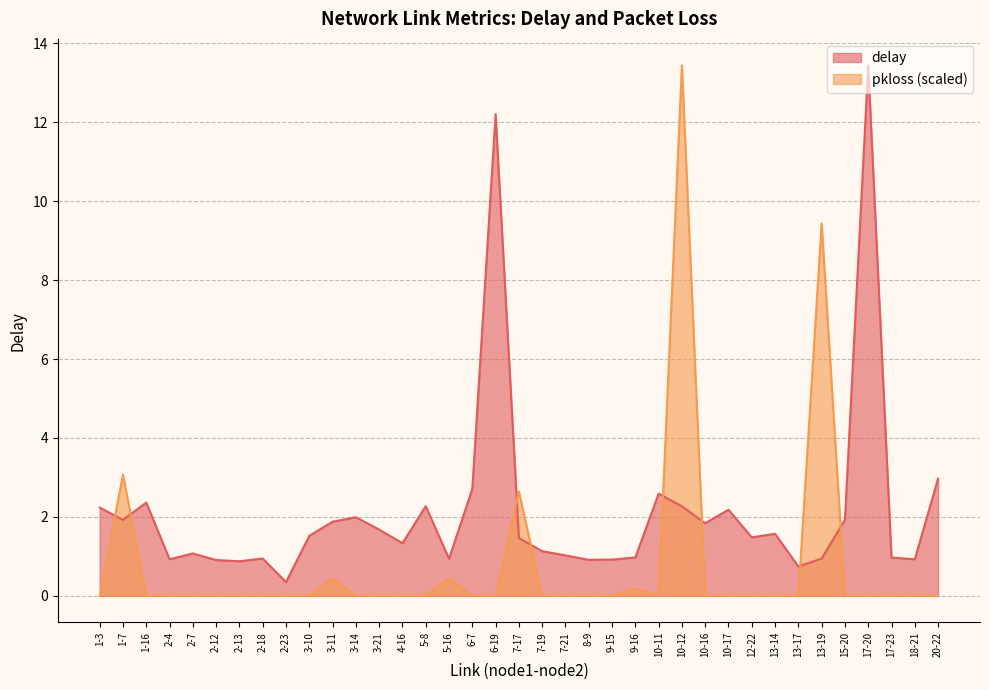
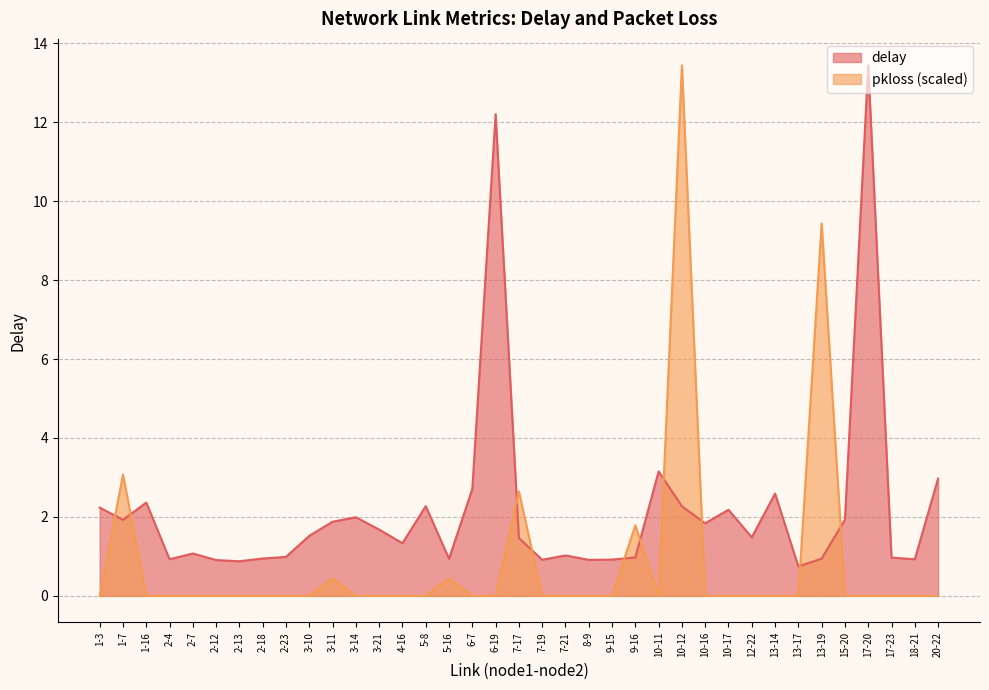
  {
    "delay": {
      "1-3": 2.2,
      "1-7": 1.9,
      "1-16": 2.4,
      "2-4": 0.9,
      "2-7": 1.1,
      "2-12": 0.9,
      "2-13": 0.9,
      "2-18": 0.9,
-     "2-23": 0.3,
+     "2-23": 1.0,
      "3-10": 1.5,
      "3-11": 1.9,
      "3-14": 2.0,
      "3-21": 1.7,
      "4-16": 1.3,
      "5-8": 2.3,
      "5-16": 0.9,
      "6-7": 2.7,
      "6-19": 12.2,
      "7-17": 1.5,
-     "7-19": 1.1,
+     "7-19": 0.9,
      "7-21": 1.0,
      "8-9": 0.9,
      "9-15": 0.9,
      "9-16": 1.0,
-     "10-11": 2.6,
+     "10-11": 3.2,
      "10-12": 2.3,
      "10-16": 1.8,
      "10-17": 2.2,
      "12-22": 1.5,
-     "13-14": 1.6,
+     "13-14": 2.6,
      "13-17": 0.7,
      "13-19": 0.9,
      "15-20": 1.9,
      "17-23": 1.0,
      "18-21": 0.9,
      "20-22": 3.0
    },
    "pkloss (scaled)": {
      "1-3": 0.0,
      "1-7": 3.1,
      "1-16": 0.0,
      "2-4": 0.0,
      "2-7": 0.0,
      "2-12": 0.0,
      "2-13": 0.0,
      "2-18": 0.0,
      "2-23": 0.0,
      "3-10": 0.0,
      "3-11": 0.4,
      "3-14": 0.0,
      "3-21": 0.0,
      "4-16": 0.0,
      "5-8": 0.0,
      "5-16": 0.4,
      "6-7": 0.0,
      "6-19": 0.0,
      "7-17": 2.6,
      "7-19": 0.0,
      "7-21": 0.0,
      "8-9": 0.0,
      "9-15": 0.0,
-     "9-16": 0.2,
+     "9-16": 1.8,
      "10-11": 0.0,
      "10-12": 13.4,
      "10-16": 0.0,
      "10-17": 0.0,
      "12-22": 0.0,
      "13-14": 0.0,
      "13-17": 0.0,
      "13-19": 9.4,
      "15-20": 0.0,
      "17-20": 0.0,
      "17-23": 0.0,
      "18-21": 0.0,
      "20-22": 0.0
    }
  }
